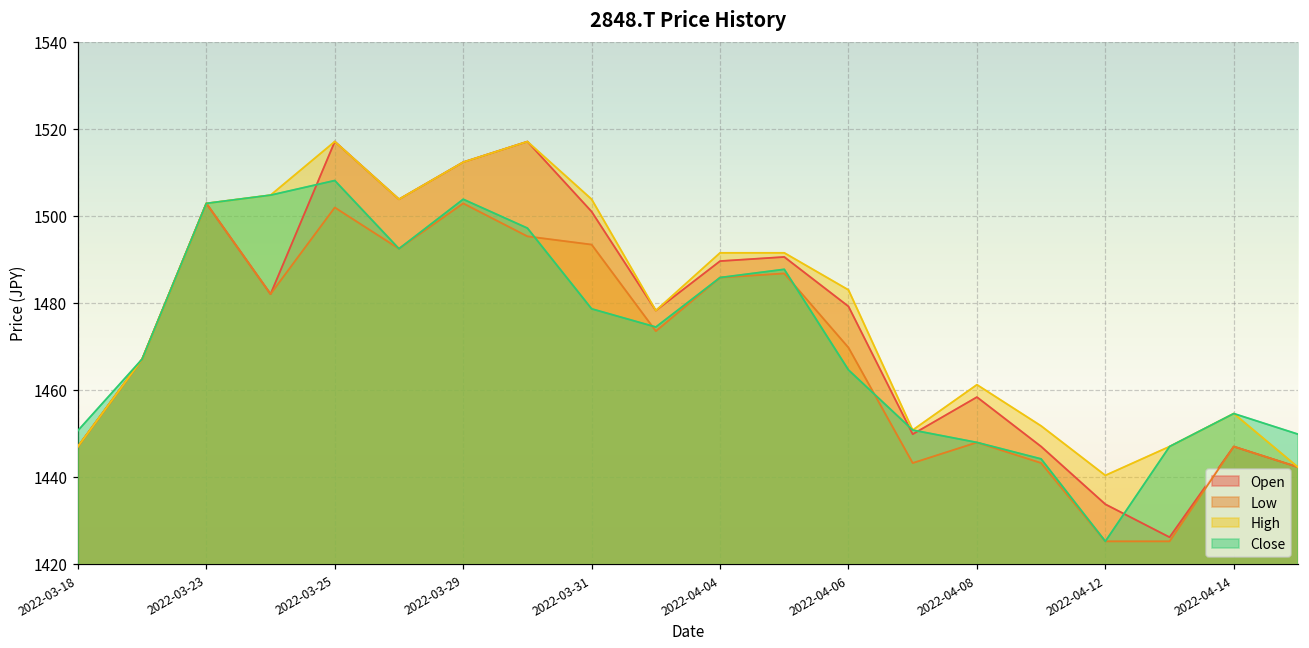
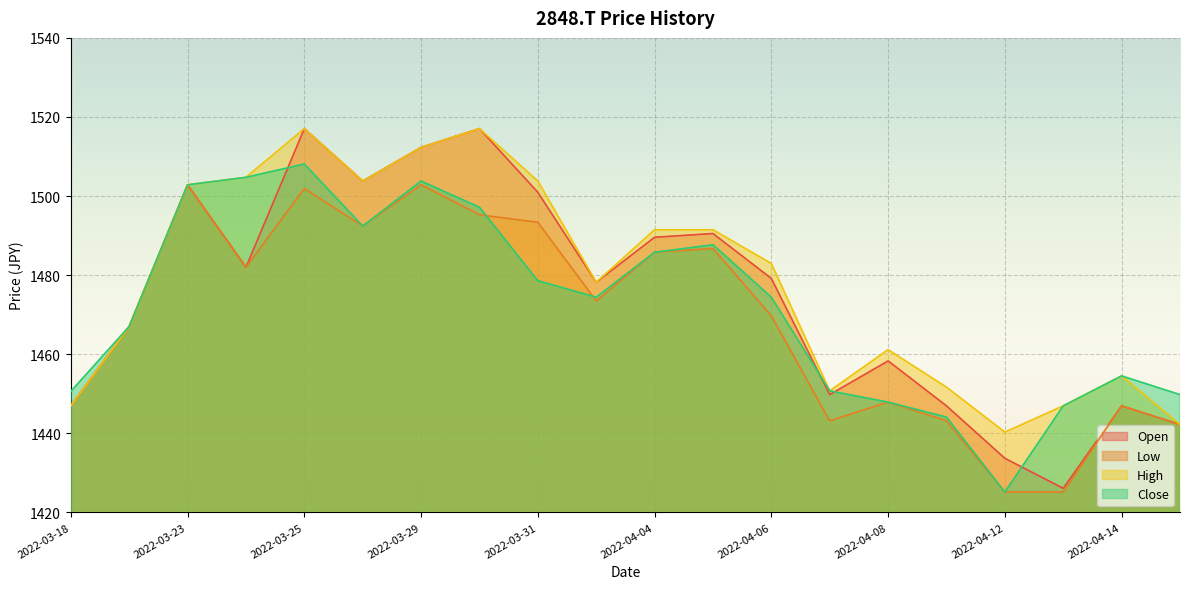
  {
    "Close": {
      "2022-03-18": 1451,
      "2022-03-25": 1508,
      "2022-03-29": 1504,
      "2022-03-31": 1479,
-     "2022-04-06": 1465
+     "2022-04-06": 1474
    }
  }
